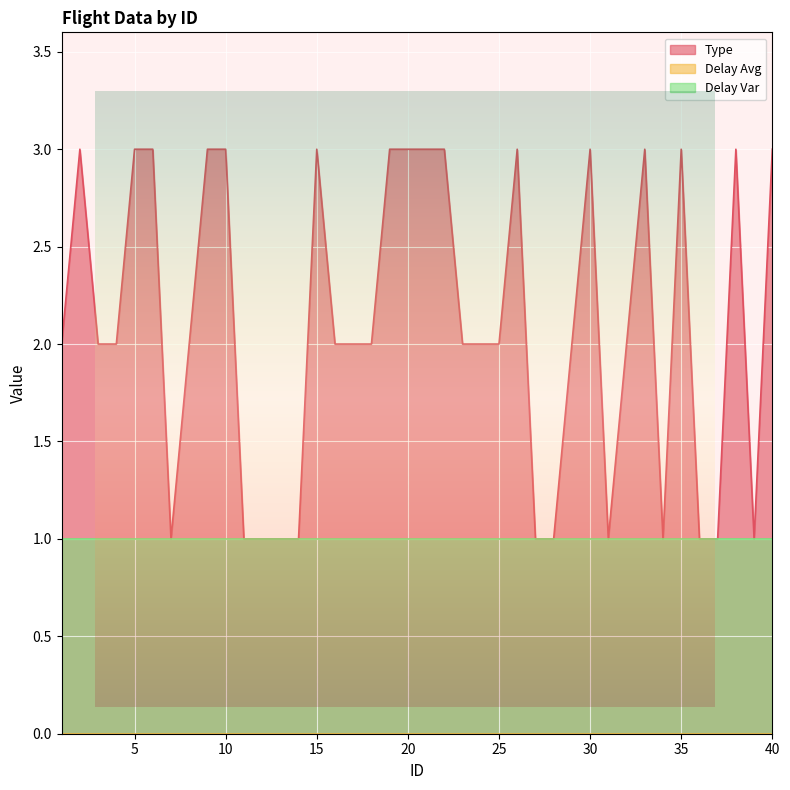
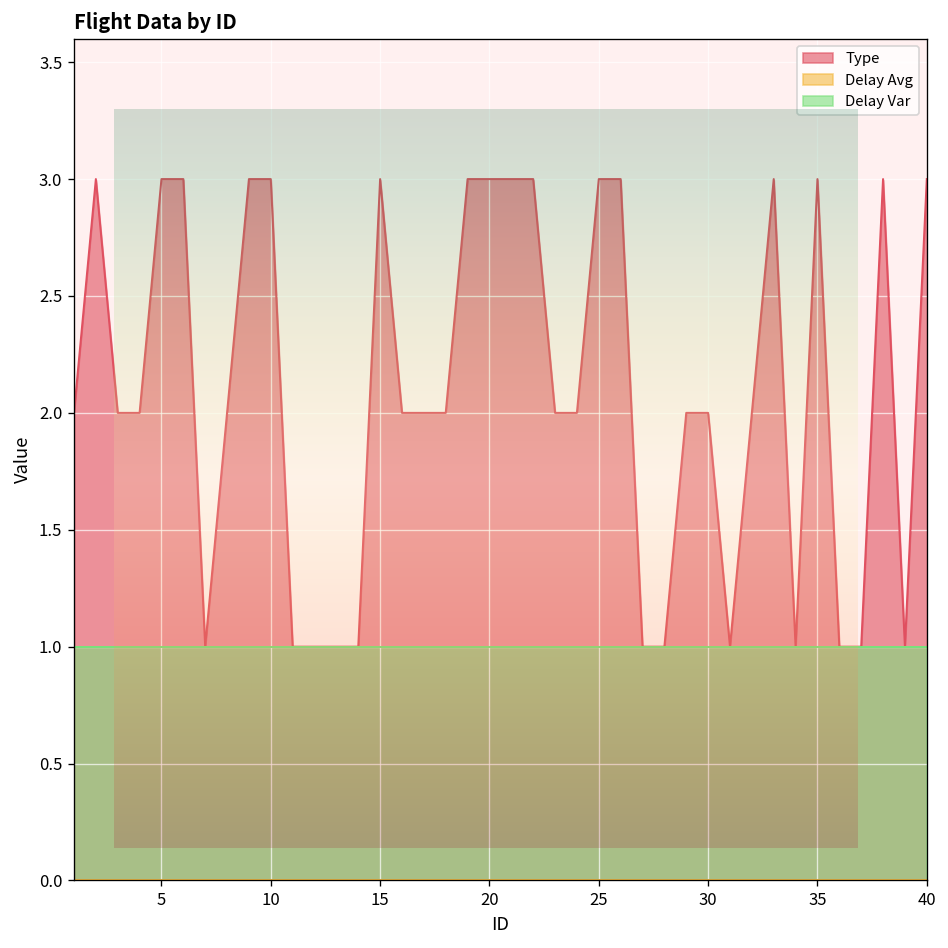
  {
    "Flight Data by ID": {
      "Type": {
        "5": 3,
        "10": 3,
        "15": 3,
        "20": 3,
-       "25": 2,
-       "30": 3,
+       "25": 3,
+       "30": 2,
        "35": 3,
        "40": 3
      },
      "Delay Avg": {
        "5": 0,
        "10": 0,
        "15": 0,
        "20": 0,
        "25": 0,
        "30": 0,
        "35": 0,
        "40": 0
      },
      "Delay Var": {
        "5": 1,
        "10": 1,
        "15": 1,
        "20": 1,
        "25": 1,
        "30": 1,
        "35": 1,
        "40": 1
      }
    }
  }
